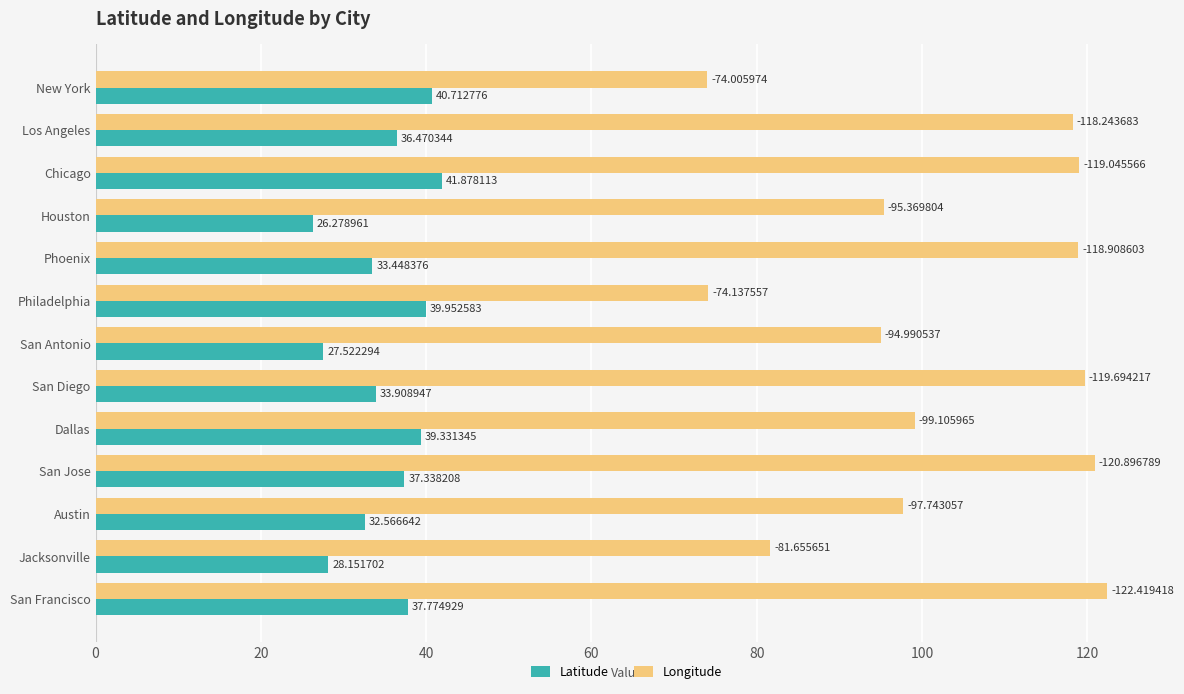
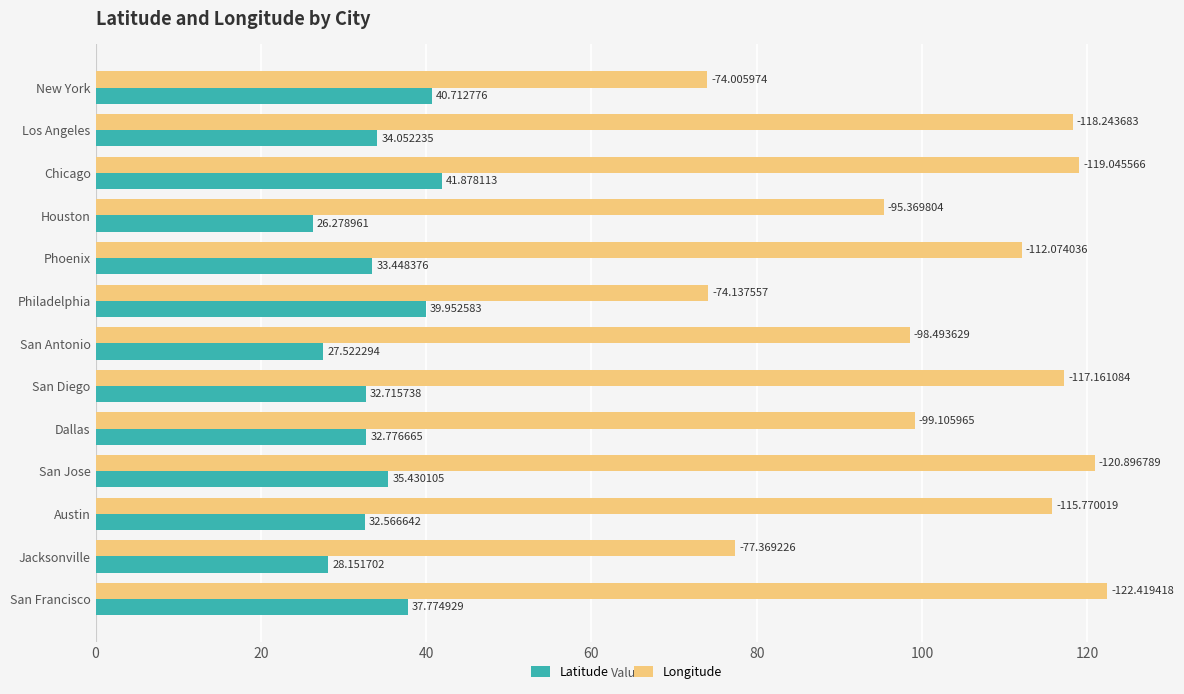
  {
    "Latitude": {
      "New York": 40.712776,
-     "Los Angeles": 36.470344,
+     "Los Angeles": 34.052235,
      "Chicago": 41.878113,
      "Houston": 26.278961,
      "Phoenix": 33.448376,
      "Philadelphia": 39.952583,
      "San Antonio": 27.522294,
-     "San Diego": 33.908947,
-     "Dallas": 39.331345,
-     "San Jose": 37.338208,
+     "San Diego": 32.715738,
+     "Dallas": 32.776665,
+     "San Jose": 35.430105,
      "Austin": 32.566642,
      "Jacksonville": 28.151702,
      "San Francisco": 37.774929
    },
    "Longitude": {
-     "Phoenix": -118.908603,
-     "San Antonio": -94.990537,
-     "San Diego": -119.694217,
-     "Austin": -97.743057,
-     "Jacksonville": -81.655651
+     "Phoenix": -112.074036,
+     "San Antonio": -98.493629,
+     "San Diego": -117.161084,
+     "Austin": -115.770019,
+     "Jacksonville": -77.369226
    }
  }
